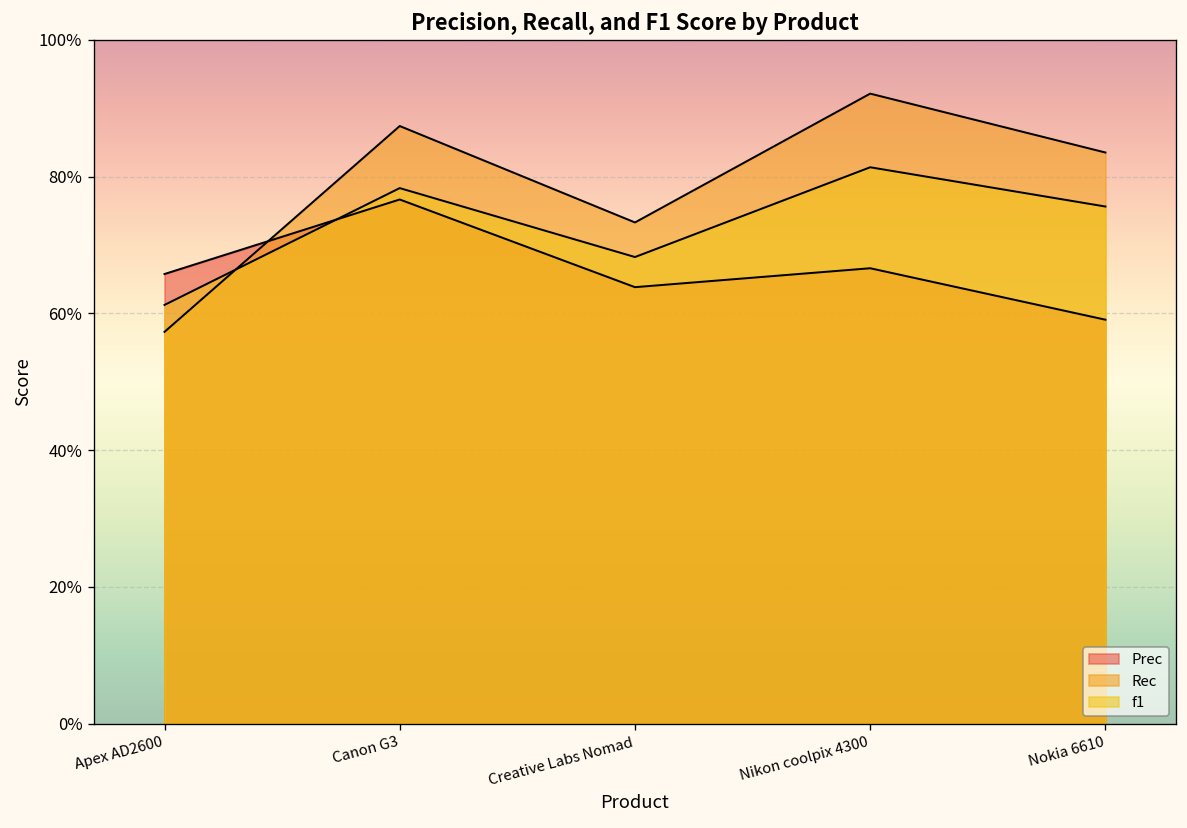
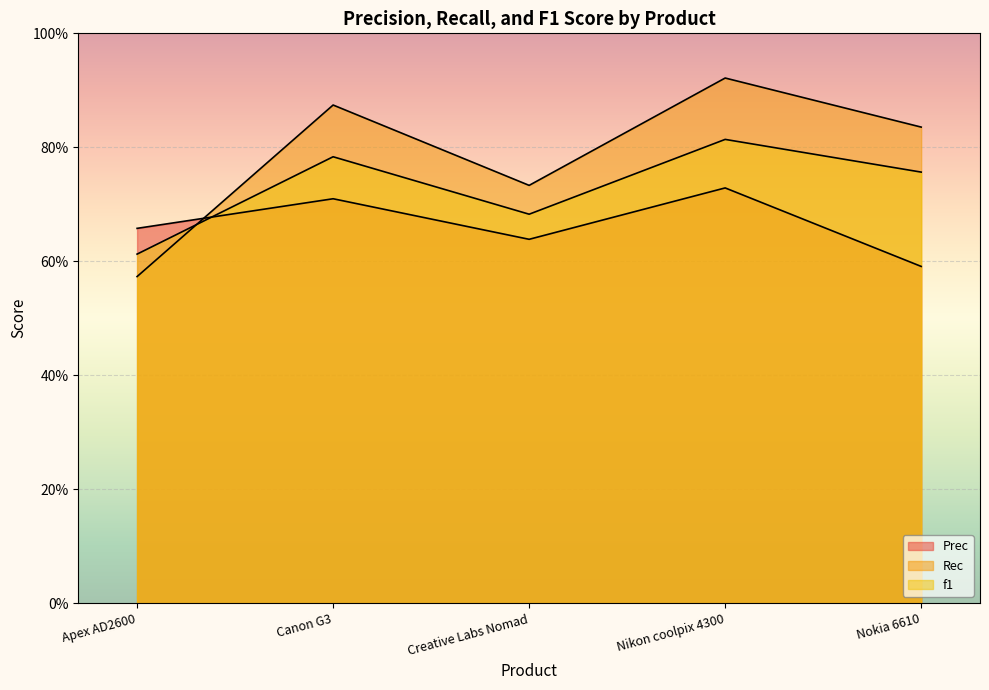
  {
    "Prec": {
      "Apex AD2600": "66%",
-     "Canon G3": "77%",
+     "Canon G3": "71%",
      "Creative Labs Nomad": "64%",
-     "Nikon coolpix 4300": "67%",
+     "Nikon coolpix 4300": "73%",
      "Nokia 6610": "59%"
    }
  }
